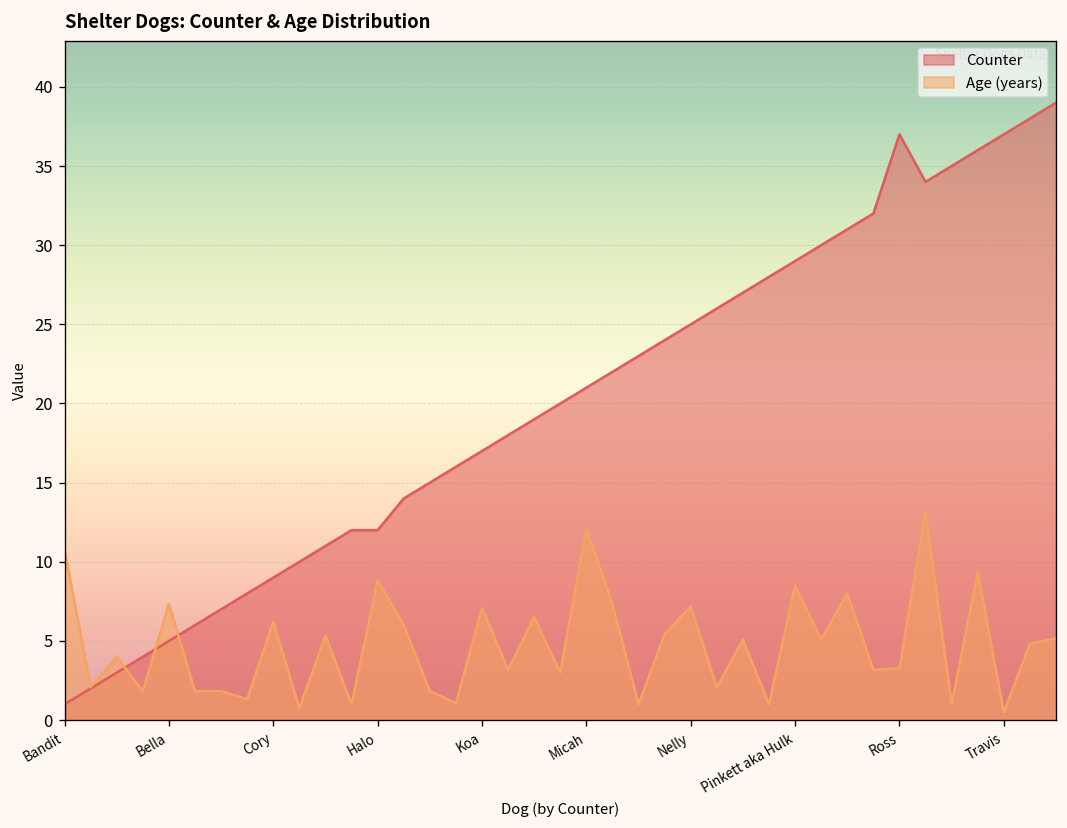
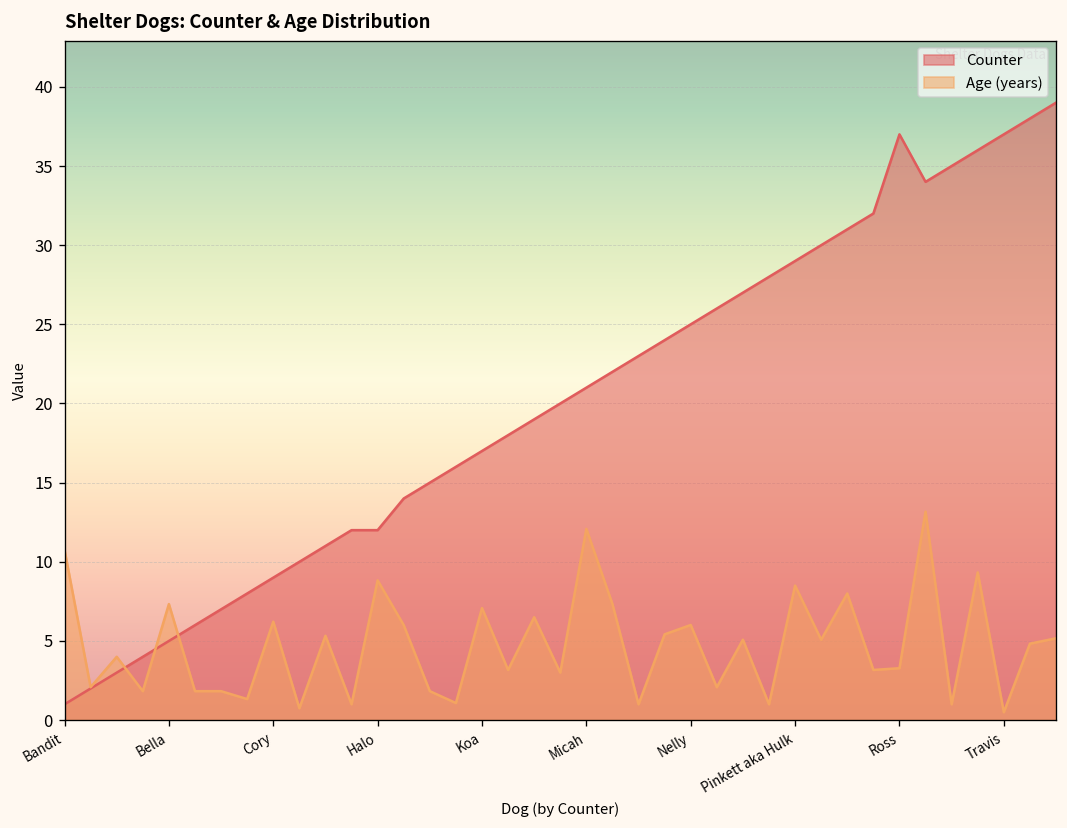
  {
    "Counter": {
      "Bandit": 1.0,
      "Bella": 5.0,
      "Cory": 9.0,
      "Halo": 12.0,
      "Koa": 17.0,
      "Micah": 21.0,
      "Nelly": 25.0,
      "Pinkett aka Hulk": 29.0,
      "Ross": 37.0,
      "Travis": 37.0
    },
    "Age (years)": {
      "Bandit": 10.8,
      "Bella": 7.3,
      "Cory": 6.2,
      "Halo": 8.8,
      "Koa": 7.1,
      "Micah": 12.1,
-     "Nelly": 7.2,
+     "Nelly": 6.0,
      "Pinkett aka Hulk": 8.5,
      "Ross": 3.3,
      "Travis": 0.5
    }
  }
